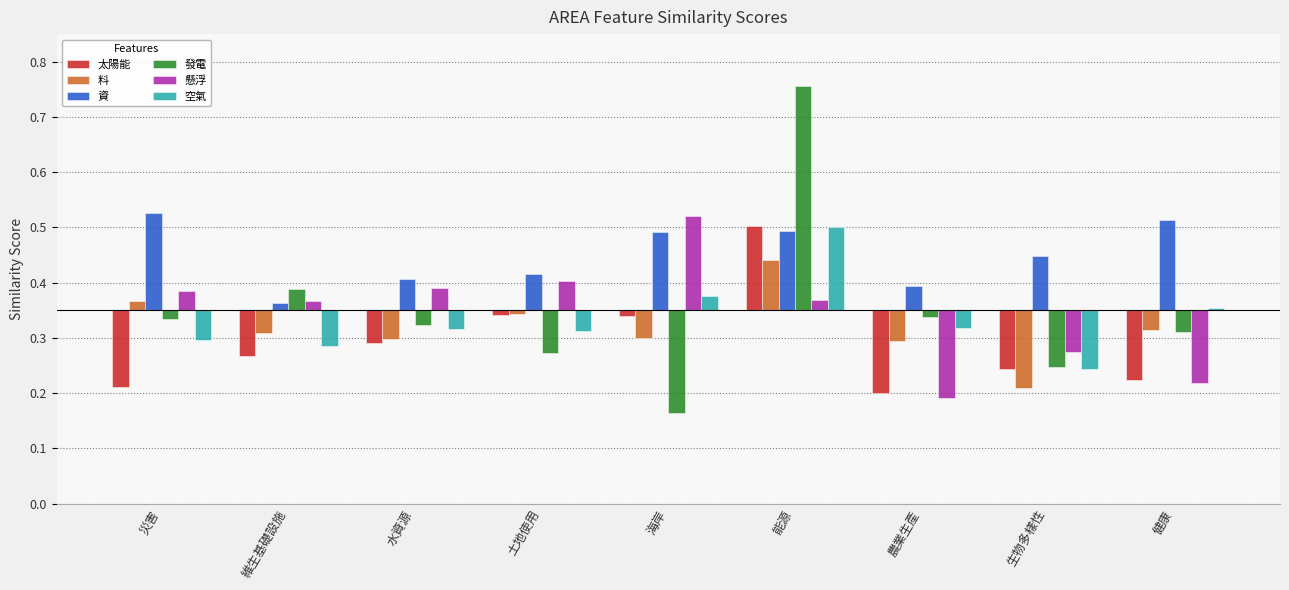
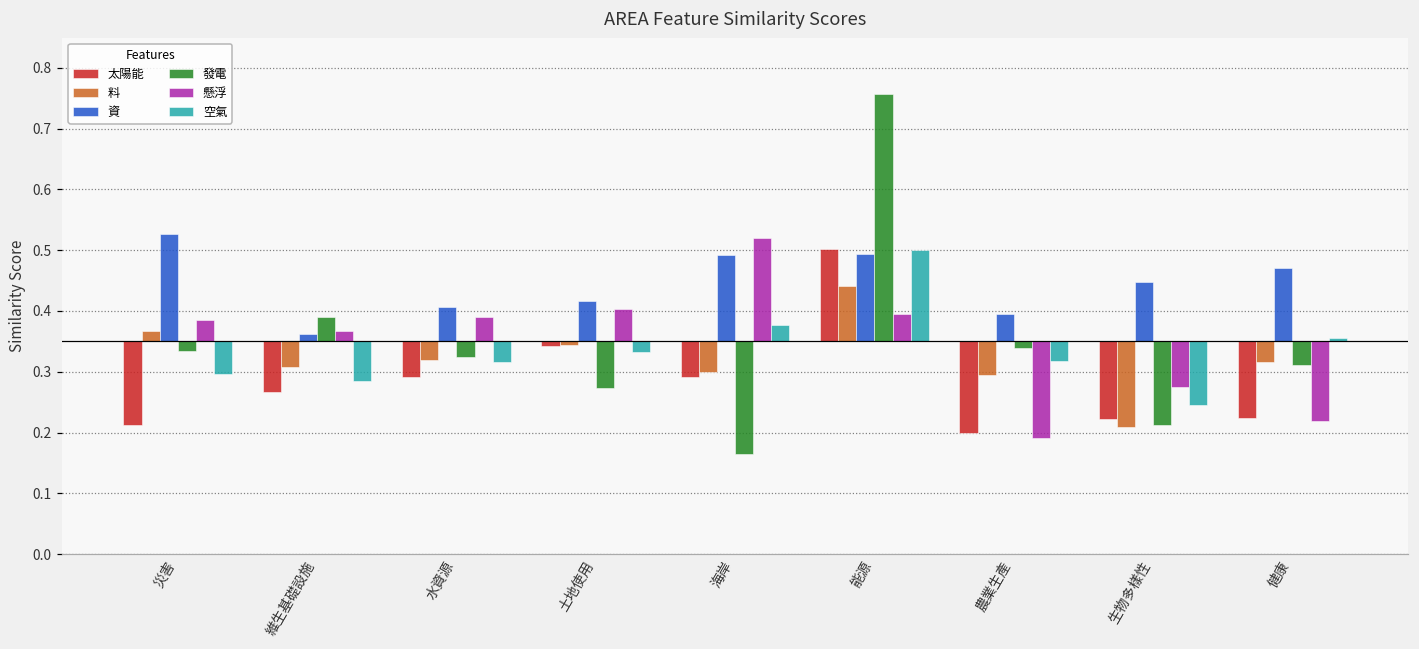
  {
    "太陽能": {
      "災害": 0.21,
      "維生基礎設施": 0.27,
      "水資源": 0.29,
      "土地使用": 0.34,
-     "海岸": 0.34,
+     "海岸": 0.29,
      "能源": 0.50,
      "農業生產": 0.20,
-     "生物多樣性": 0.24,
+     "生物多樣性": 0.22,
      "健康": 0.22
    },
    "料": {
      "災害": 0.37,
      "維生基礎設施": 0.31,
-     "水資源": 0.30,
+     "水資源": 0.32,
      "土地使用": 0.34,
      "海岸": 0.30,
      "能源": 0.44,
      "農業生產": 0.29,
      "生物多樣性": 0.21,
      "健康": 0.32
    },
    "資": {
      "災害": 0.53,
      "維生基礎設施": 0.36,
      "水資源": 0.41,
      "土地使用": 0.42,
      "海岸": 0.49,
      "能源": 0.49,
      "農業生產": 0.39,
      "生物多樣性": 0.45,
-     "健康": 0.51
+     "健康": 0.47
    },
    "發電": {
      "災害": 0.33,
      "維生基礎設施": 0.39,
      "水資源": 0.32,
      "土地使用": 0.27,
      "海岸": 0.16,
      "能源": 0.76,
      "農業生產": 0.34,
-     "生物多樣性": 0.25,
+     "生物多樣性": 0.21,
      "健康": 0.31
    },
    "懸浮": {
      "災害": 0.38,
      "維生基礎設施": 0.37,
      "水資源": 0.39,
      "土地使用": 0.40,
      "海岸": 0.52,
-     "能源": 0.37,
+     "能源": 0.40,
      "農業生產": 0.19,
      "生物多樣性": 0.28,
      "健康": 0.22
    },
    "空氣": {
      "災害": 0.30,
      "維生基礎設施": 0.28,
      "水資源": 0.32,
-     "土地使用": 0.31,
+     "土地使用": 0.33,
      "海岸": 0.38,
      "能源": 0.50,
      "農業生產": 0.32,
      "生物多樣性": 0.24,
      "健康": 0.35
    }
  }
